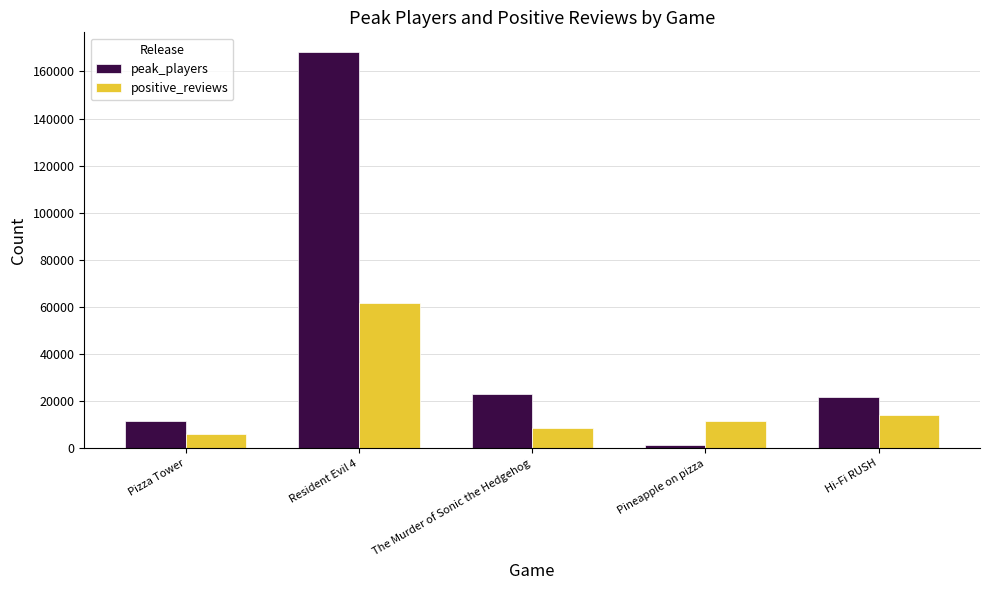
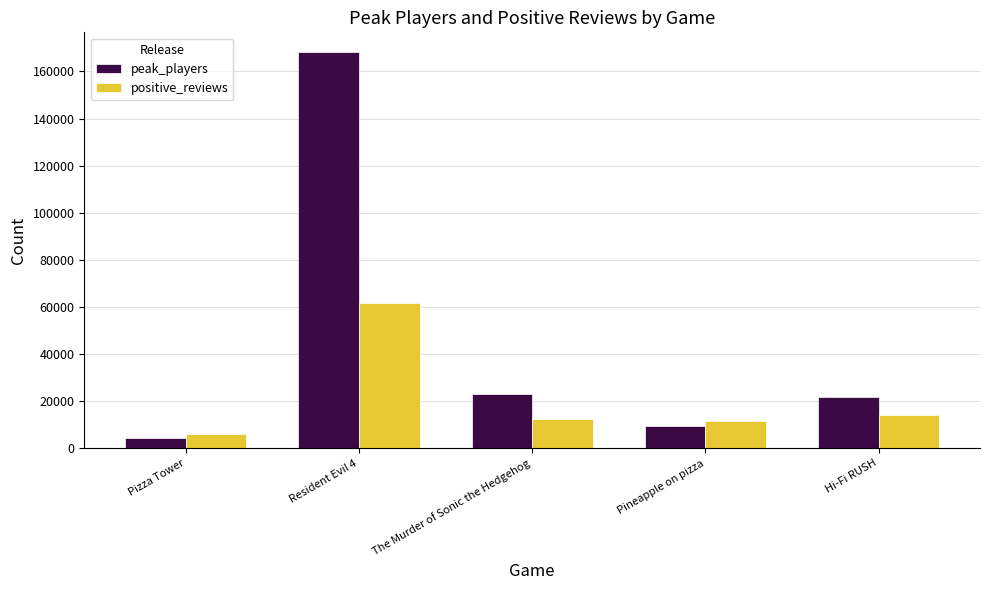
  {
    "peak_players": {
-     "Pizza Tower": 11000,
+     "Pizza Tower": 5000,
      "Resident Evil 4": 168000,
      "The Murder of Sonic the Hedgehog": 23000,
-     "Pineapple on pizza": 1000,
+     "Pineapple on pizza": 9000,
      "Hi-Fi RUSH": 22000
    },
    "positive_reviews": {
      "Pizza Tower": 6000,
      "Resident Evil 4": 62000,
-     "The Murder of Sonic the Hedgehog": 9000,
+     "The Murder of Sonic the Hedgehog": 13000,
      "Pineapple on pizza": 12000,
      "Hi-Fi RUSH": 14000
    }
  }
